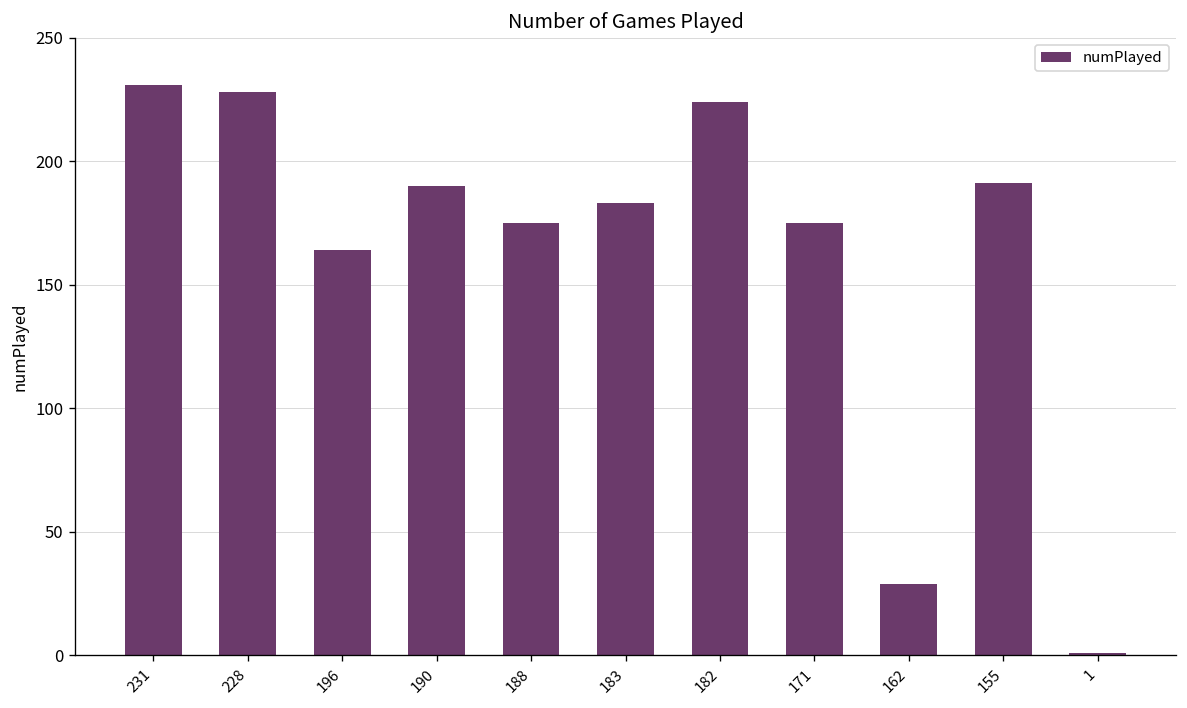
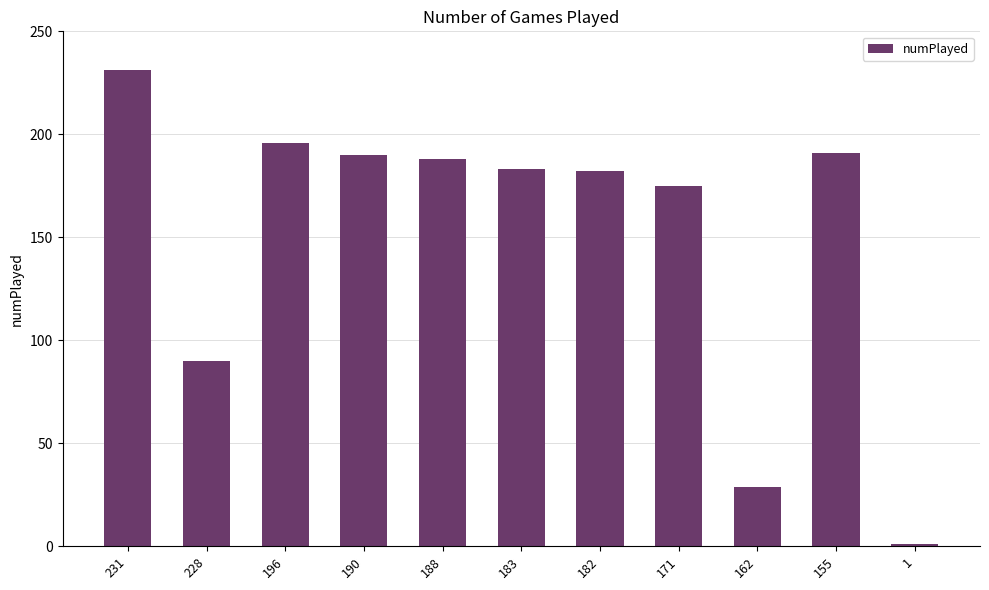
  {
    "231": 231,
-   "228": 228,
-   "196": 164,
+   "228": 90,
+   "196": 196,
    "190": 190,
-   "188": 175,
+   "188": 188,
    "183": 183,
-   "182": 224,
+   "182": 182,
    "171": 175,
    "162": 29,
    "155": 191
  }
